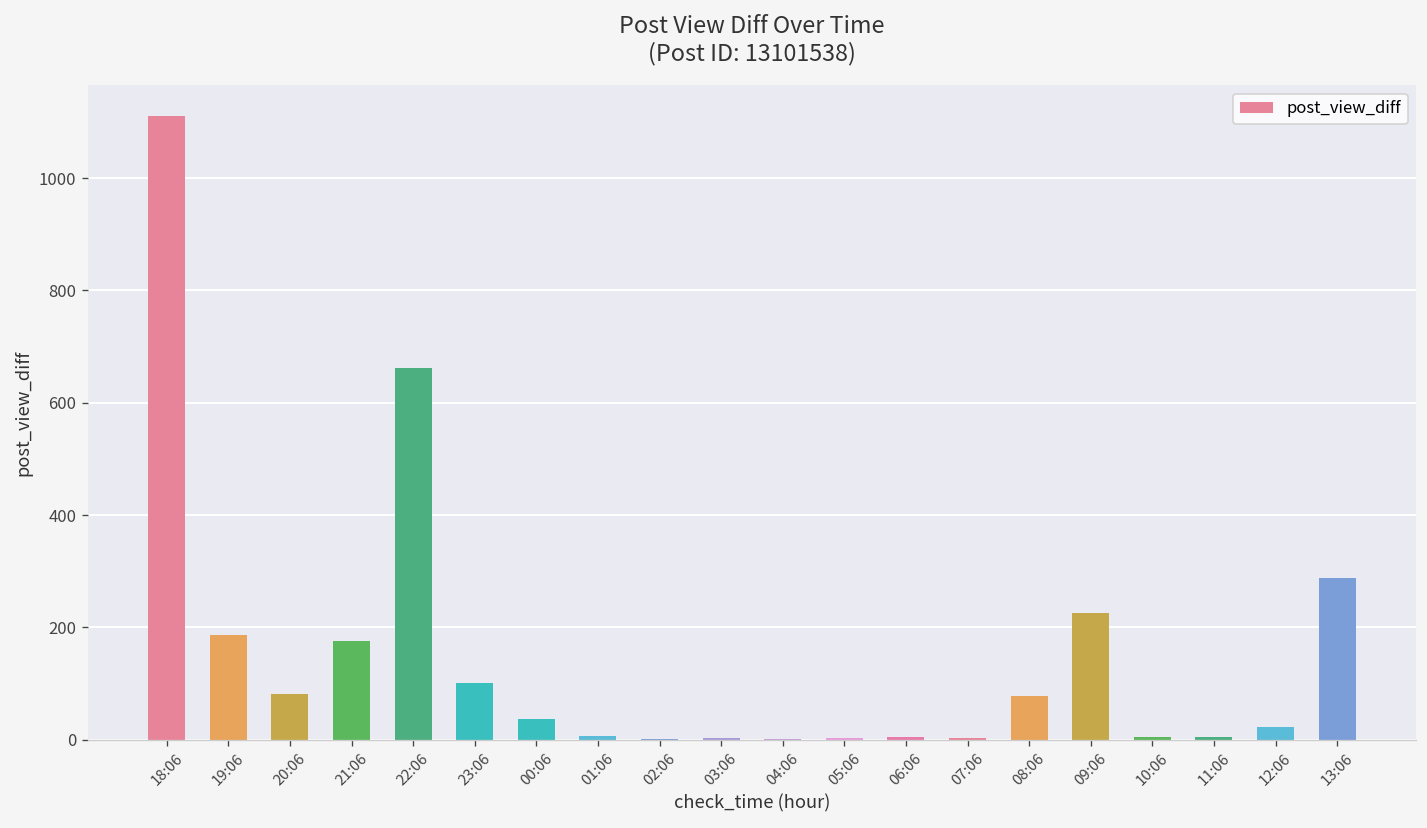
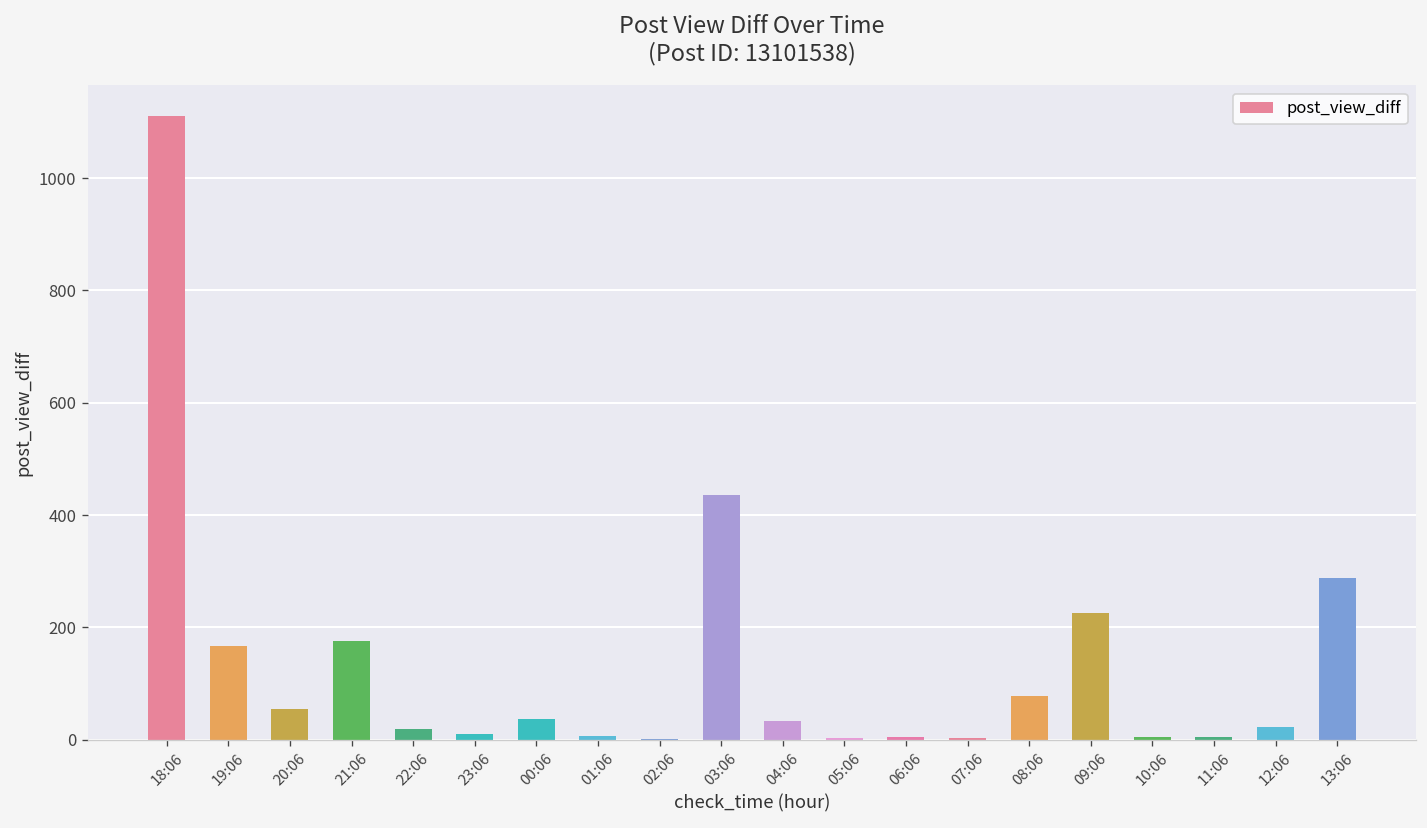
  {
    "18:06": 1110,
-   "19:06": 190,
-   "20:06": 80,
+   "19:06": 170,
+   "20:06": 60,
    "21:06": 180,
-   "22:06": 660,
-   "23:06": 100,
+   "22:06": 20,
+   "23:06": 10,
    "00:06": 40,
    "01:06": 10,
-   "03:06": 0,
-   "04:06": 0,
+   "03:06": 440,
+   "04:06": 30,
    "08:06": 80,
    "09:06": 230,
    "12:06": 20,
    "13:06": 290
  }
